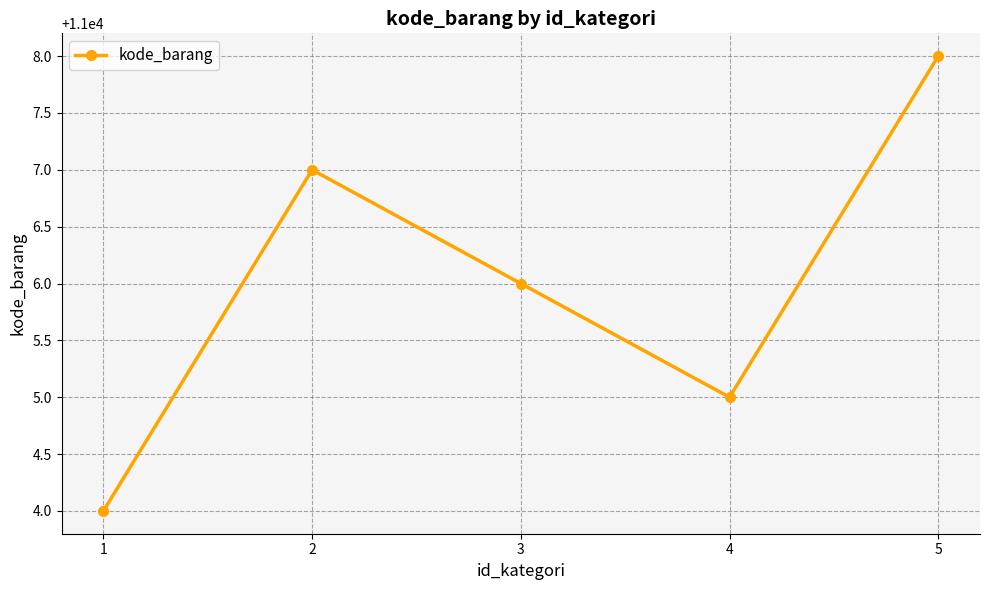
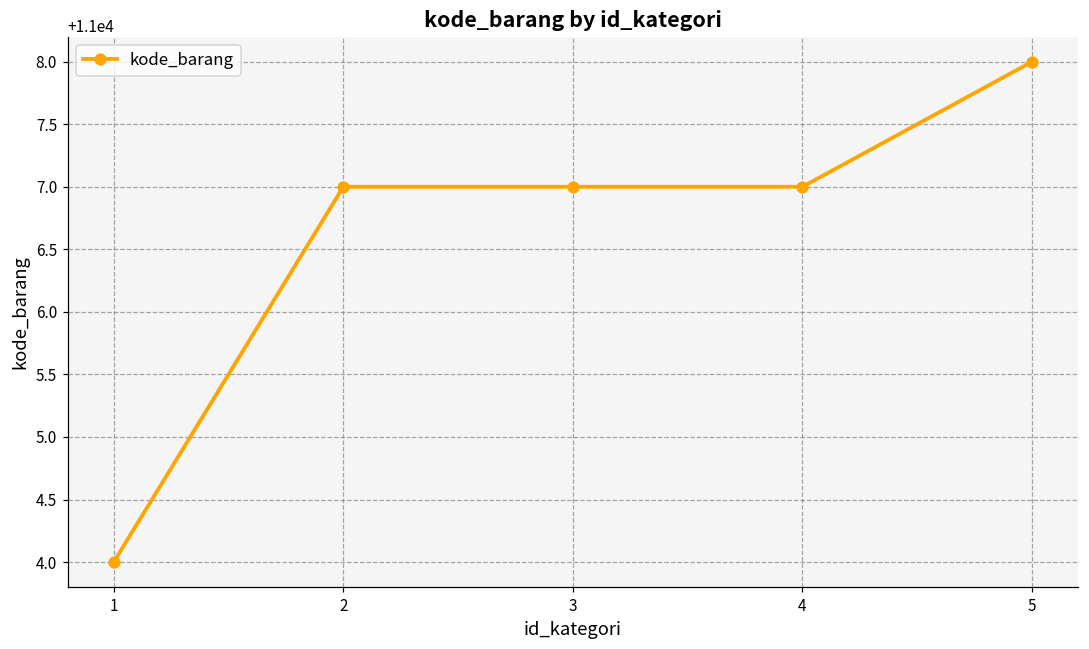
  {
    "1": 11004,
    "2": 11007,
-   "3": 11006,
-   "4": 11005,
+   "3": 11007,
+   "4": 11007,
    "5": 11008
  }
